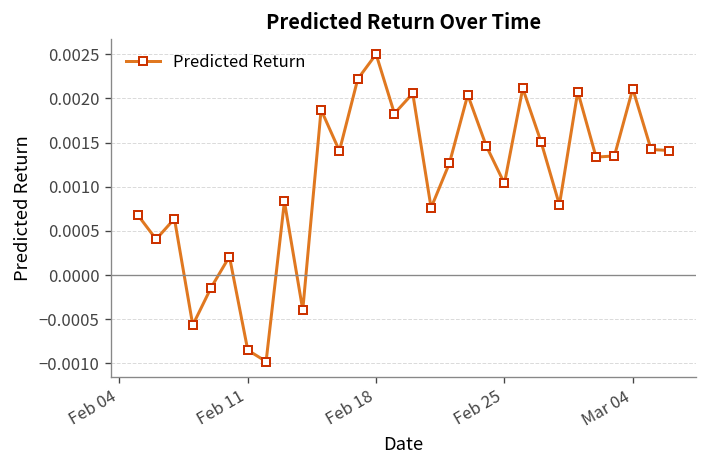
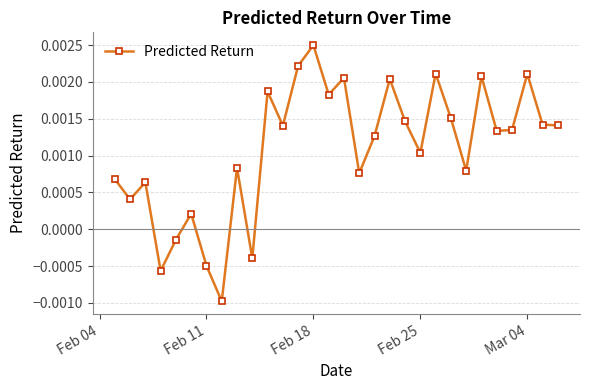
  {
-   "Feb 11": -0.0008,
+   "Feb 11": -0.0005,
    "Feb 18": 0.0025,
    "Feb 25": 0.0010,
    "Mar 04": 0.0021
  }
